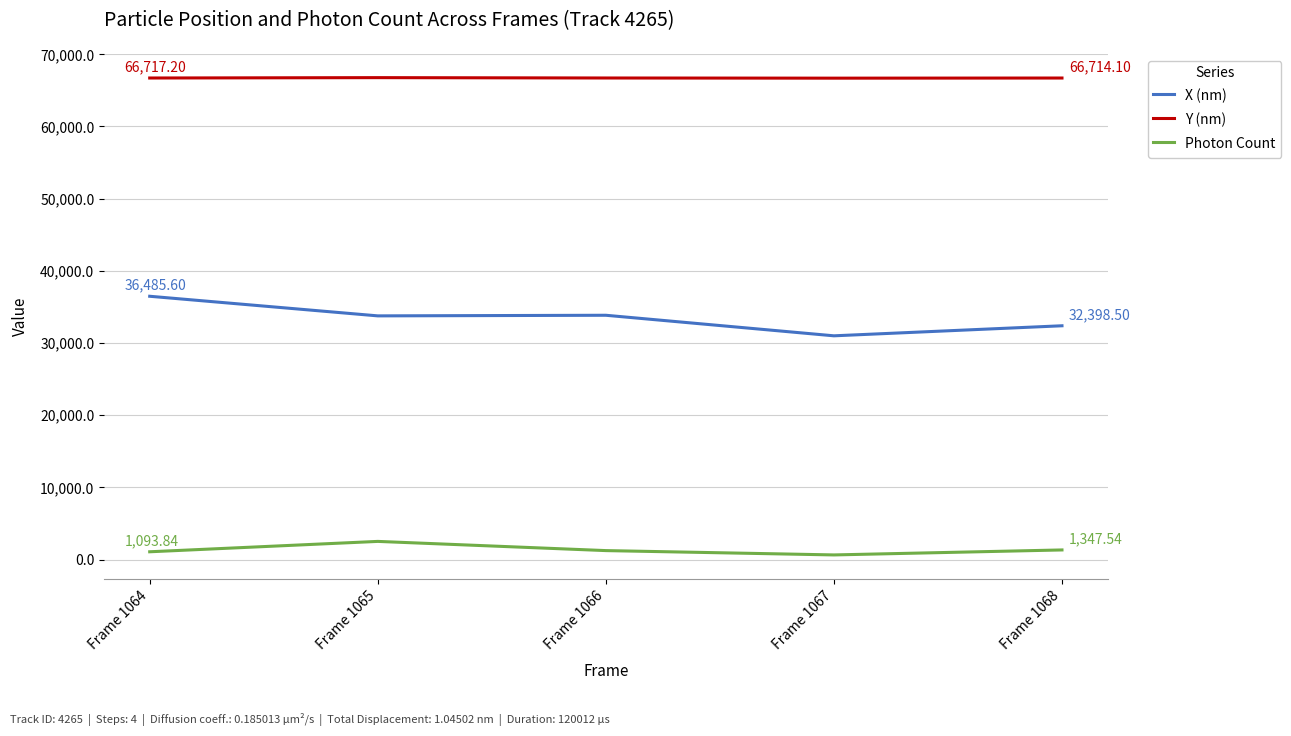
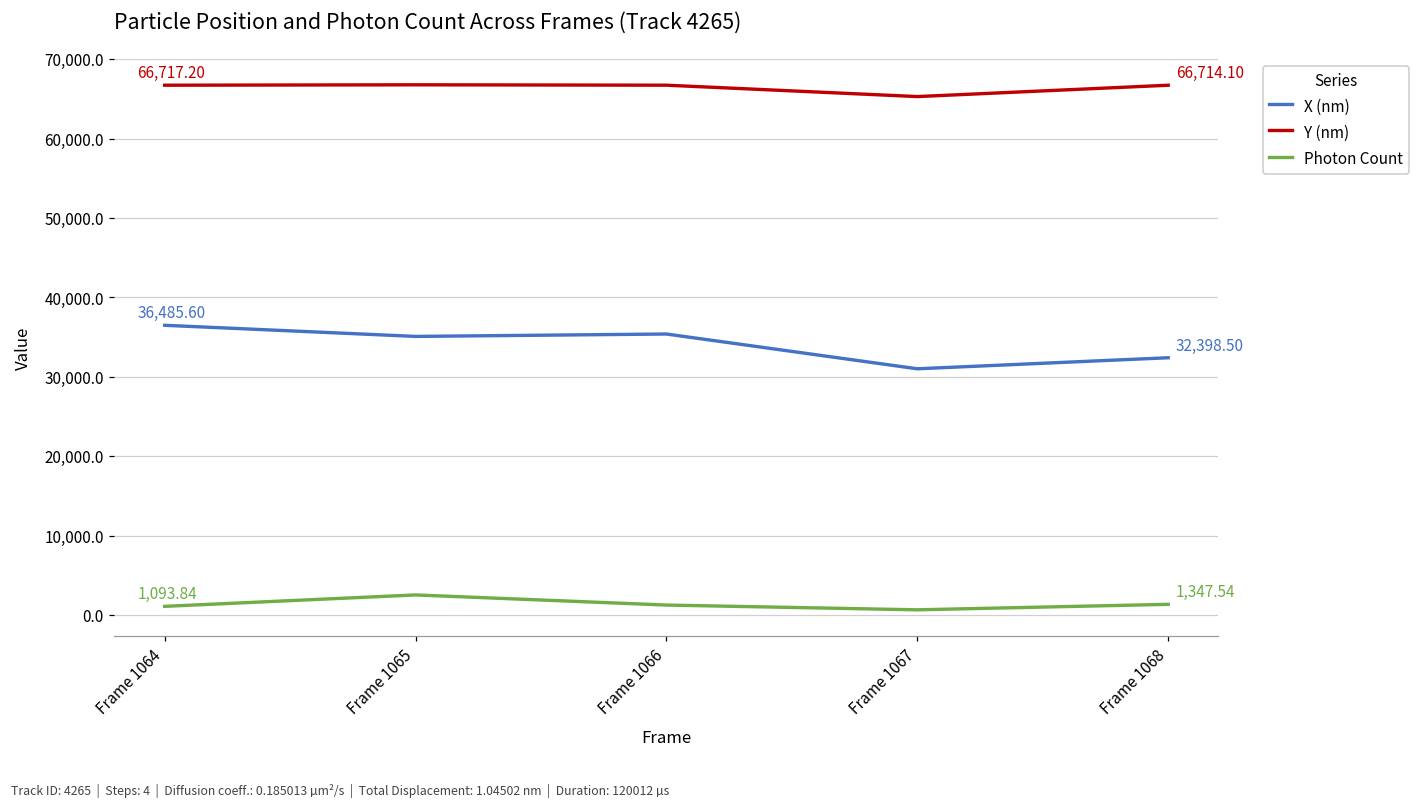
  {
    "X (nm)": {
-     "Frame 1065": "34,000",
-     "Frame 1066": "34,000",
+     "Frame 1065": "35,000",
+     "Frame 1066": "35,000",
      "Frame 1067": "31,000"
    },
    "Y (nm)": {
      "Frame 1065": "67,000",
      "Frame 1066": "67,000",
-     "Frame 1067": "67,000"
+     "Frame 1067": "65,000"
    },
    "Photon Count": {
      "Frame 1064": "1,093.84",
      "Frame 1068": "1,347.54"
    }
  }
